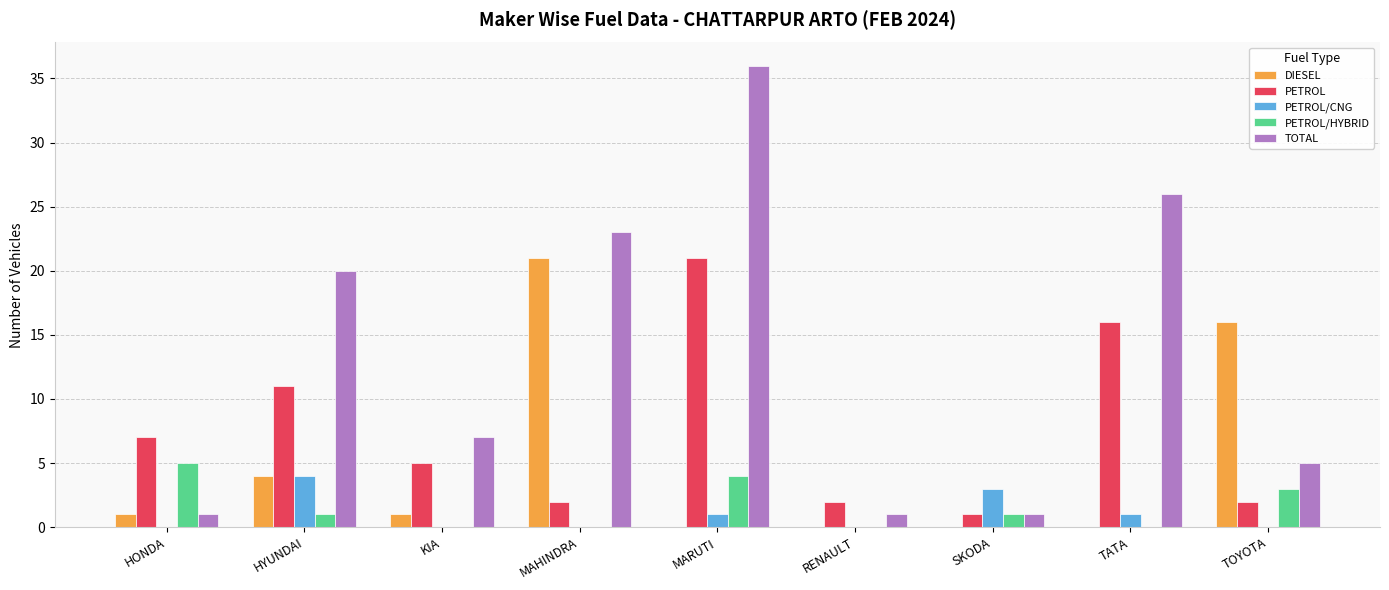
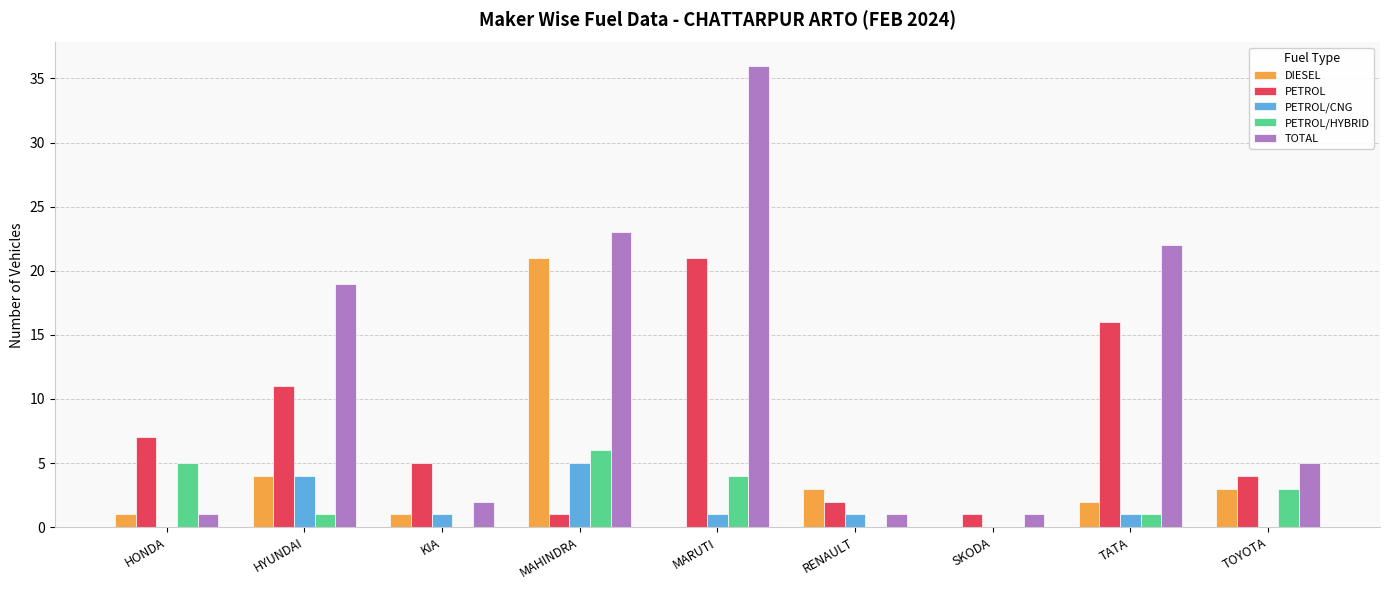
  {
    "DIESEL": {
      "HONDA": 1,
      "HYUNDAI": 4,
      "KIA": 1,
      "MAHINDRA": 21,
      "MARUTI": 0,
-     "RENAULT": 0,
+     "RENAULT": 3,
      "SKODA": 0,
-     "TATA": 0,
-     "TOYOTA": 16
+     "TATA": 2,
+     "TOYOTA": 3
    },
    "PETROL": {
      "HONDA": 7,
      "HYUNDAI": 11,
      "KIA": 5,
-     "MAHINDRA": 2,
+     "MAHINDRA": 1,
      "MARUTI": 21,
      "RENAULT": 2,
      "SKODA": 1,
      "TATA": 16,
-     "TOYOTA": 2
+     "TOYOTA": 4
    },
    "PETROL/CNG": {
      "HONDA": 0,
      "HYUNDAI": 4,
-     "KIA": 0,
-     "MAHINDRA": 0,
+     "KIA": 1,
+     "MAHINDRA": 5,
      "MARUTI": 1,
-     "RENAULT": 0,
-     "SKODA": 3,
+     "RENAULT": 1,
+     "SKODA": 0,
      "TATA": 1,
      "TOYOTA": 0
    },
    "PETROL/HYBRID": {
      "HONDA": 5,
      "HYUNDAI": 1,
      "KIA": 0,
-     "MAHINDRA": 0,
+     "MAHINDRA": 6,
      "MARUTI": 4,
      "RENAULT": 0,
-     "SKODA": 1,
-     "TATA": 0,
+     "SKODA": 0,
+     "TATA": 1,
      "TOYOTA": 3
    },
    "TOTAL": {
      "HONDA": 1,
-     "HYUNDAI": 20,
-     "KIA": 7,
+     "HYUNDAI": 19,
+     "KIA": 2,
      "MAHINDRA": 23,
      "MARUTI": 36,
      "RENAULT": 1,
      "SKODA": 1,
-     "TATA": 26,
+     "TATA": 22,
      "TOYOTA": 5
    }
  }
